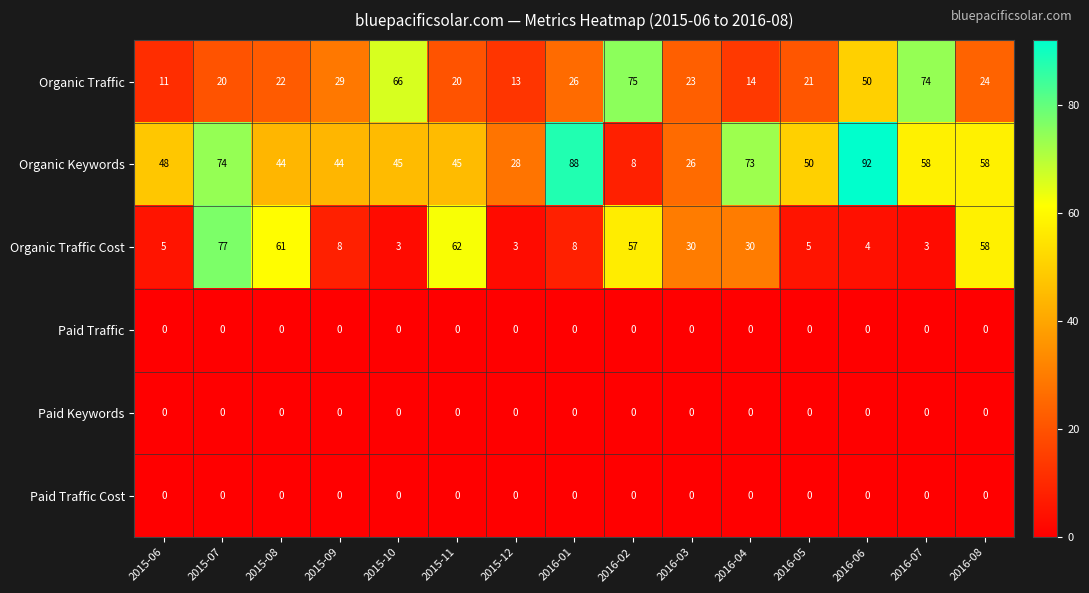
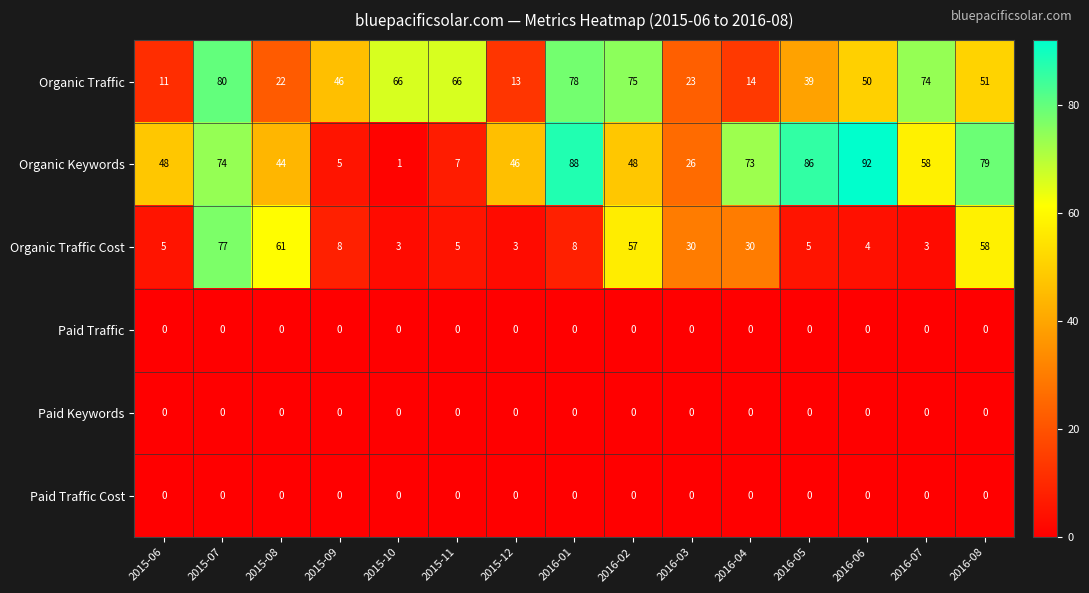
  {
    "Organic Traffic": {
      "2015-06": 11,
-     "2015-07": 20,
+     "2015-07": 80,
      "2015-08": 22,
-     "2015-09": 29,
+     "2015-09": 46,
      "2015-10": 66,
-     "2015-11": 20,
+     "2015-11": 66,
      "2015-12": 13,
-     "2016-01": 26,
+     "2016-01": 78,
      "2016-02": 75,
      "2016-03": 23,
      "2016-04": 14,
-     "2016-05": 21,
+     "2016-05": 39,
      "2016-06": 50,
      "2016-07": 74,
-     "2016-08": 24
+     "2016-08": 51
    },
    "Organic Keywords": {
      "2015-06": 48,
      "2015-07": 74,
      "2015-08": 44,
-     "2015-09": 44,
-     "2015-10": 45,
-     "2015-11": 45,
-     "2015-12": 28,
+     "2015-09": 5,
+     "2015-10": 1,
+     "2015-11": 7,
+     "2015-12": 46,
      "2016-01": 88,
-     "2016-02": 8,
+     "2016-02": 48,
      "2016-03": 26,
      "2016-04": 73,
-     "2016-05": 50,
+     "2016-05": 86,
      "2016-06": 92,
      "2016-07": 58,
-     "2016-08": 58
+     "2016-08": 79
    },
    "Organic Traffic Cost": {
      "2015-06": 5,
      "2015-07": 77,
      "2015-08": 61,
      "2015-09": 8,
      "2015-10": 3,
-     "2015-11": 62,
+     "2015-11": 5,
      "2015-12": 3,
      "2016-01": 8,
      "2016-02": 57,
      "2016-03": 30,
      "2016-04": 30,
      "2016-05": 5,
      "2016-06": 4,
      "2016-07": 3,
      "2016-08": 58
    },
    "Paid Traffic": {
      "2015-06": 0,
      "2015-07": 0,
      "2015-08": 0,
      "2015-09": 0,
      "2015-10": 0,
      "2015-11": 0,
      "2015-12": 0,
      "2016-01": 0,
      "2016-02": 0,
      "2016-03": 0,
      "2016-04": 0,
      "2016-05": 0,
      "2016-06": 0,
      "2016-07": 0,
      "2016-08": 0
    },
    "Paid Keywords": {
      "2015-06": 0,
      "2015-07": 0,
      "2015-08": 0,
      "2015-09": 0,
      "2015-10": 0,
      "2015-11": 0,
      "2015-12": 0,
      "2016-01": 0,
      "2016-02": 0,
      "2016-03": 0,
      "2016-04": 0,
      "2016-05": 0,
      "2016-06": 0,
      "2016-07": 0,
      "2016-08": 0
    },
    "Paid Traffic Cost": {
      "2015-06": 0,
      "2015-07": 0,
      "2015-08": 0,
      "2015-09": 0,
      "2015-10": 0,
      "2015-11": 0,
      "2015-12": 0,
      "2016-01": 0,
      "2016-02": 0,
      "2016-03": 0,
      "2016-04": 0,
      "2016-05": 0,
      "2016-06": 0,
      "2016-07": 0,
      "2016-08": 0
    }
  }
